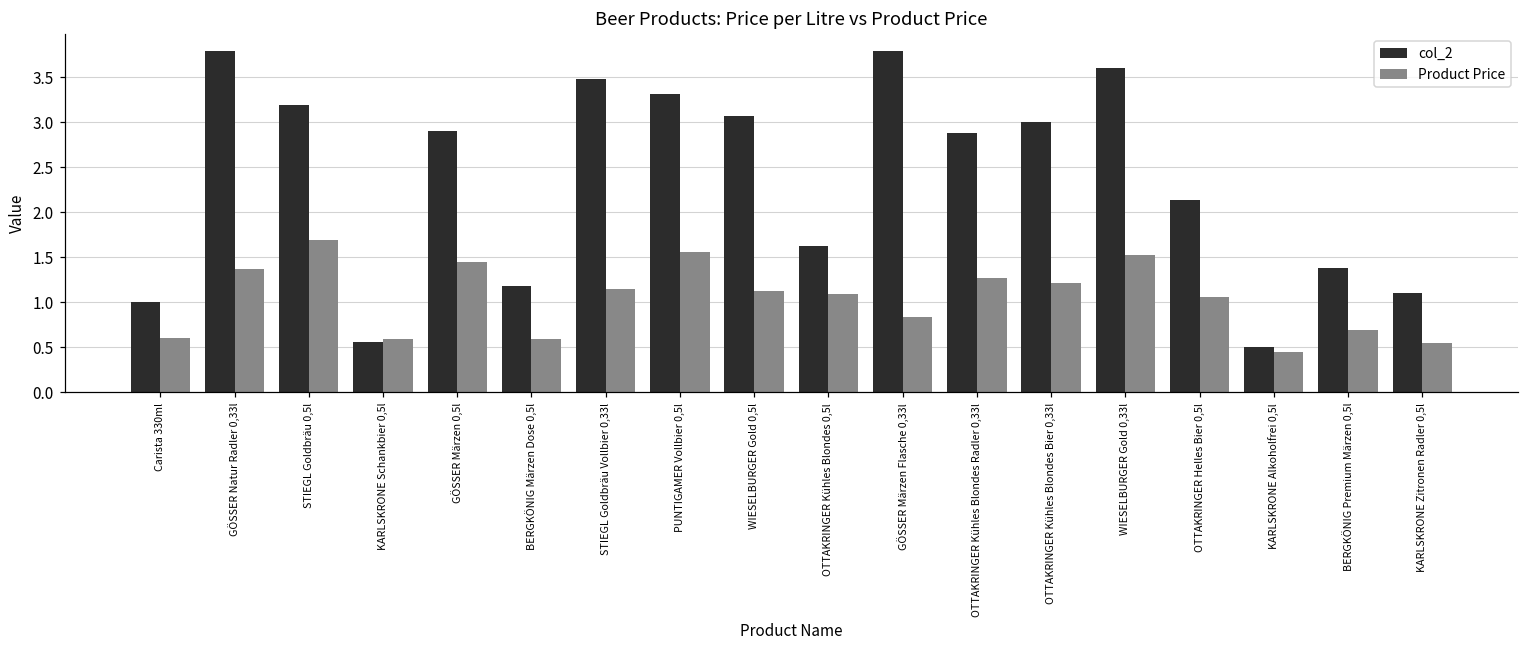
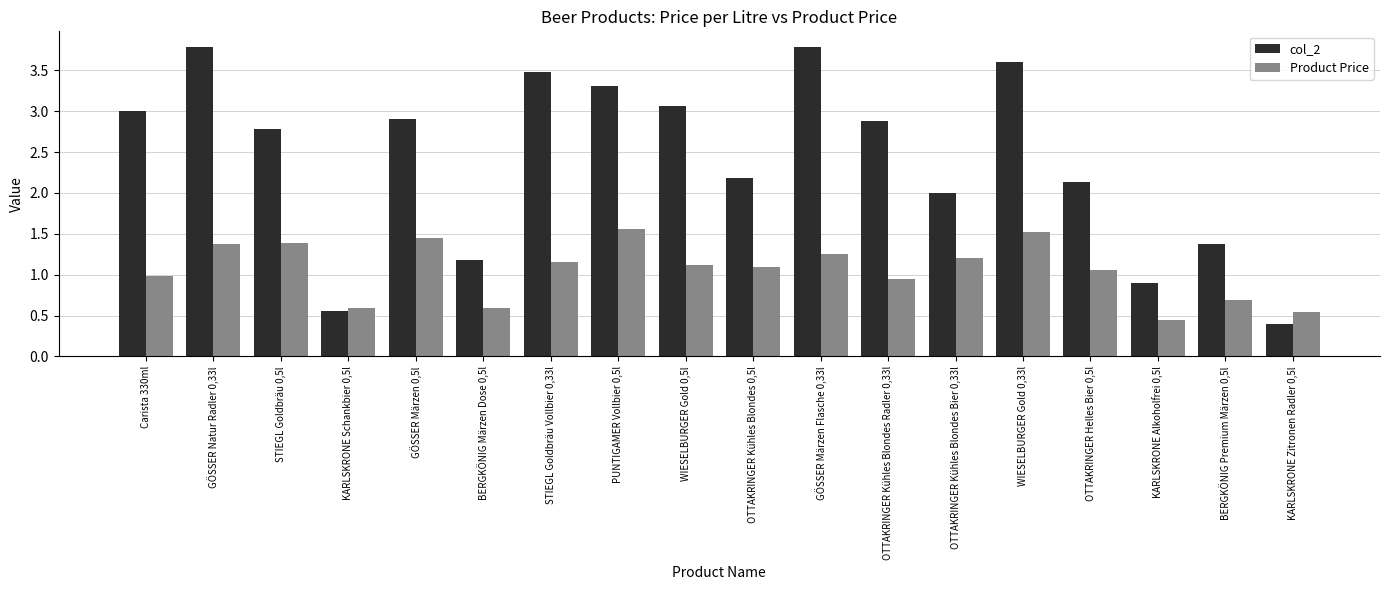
  {
    "col_2": {
-     "Carista 330ml": 1,
+     "Carista 330ml": 3,
      "GÖSSER Natur Radler 0,33l": 3.8,
-     "STIEGL Goldbräu 0,5l": 3.2,
+     "STIEGL Goldbräu 0,5l": 2.8,
      "KARLSKRONE Schankbier 0,5l": 0.6,
      "GÖSSER Märzen 0,5l": 2.9,
      "BERGKÖNIG Märzen Dose 0,5l": 1.2,
      "STIEGL Goldbräu Vollbier 0,33l": 3.5,
      "PUNTIGAMER Vollbier 0,5l": 3.3,
      "WIESELBURGER Gold 0,5l": 3.1,
-     "OTTAKRINGER Kühles Blondes 0,5l": 1.6,
+     "OTTAKRINGER Kühles Blondes 0,5l": 2.2,
      "GÖSSER Märzen Flasche 0,33l": 3.8,
      "OTTAKRINGER Kühles Blondes Radler 0,33l": 2.9,
-     "OTTAKRINGER Kühles Blondes Bier 0,33l": 3,
+     "OTTAKRINGER Kühles Blondes Bier 0,33l": 2,
      "WIESELBURGER Gold 0,33l": 3.6,
      "OTTAKRINGER Helles Bier 0,5l": 2.1,
-     "KARLSKRONE Alkoholfrei 0,5l": 0.5,
+     "KARLSKRONE Alkoholfrei 0,5l": 0.9,
      "BERGKÖNIG Premium Märzen 0,5l": 1.4,
-     "KARLSKRONE Zitronen Radler 0,5l": 1.1
+     "KARLSKRONE Zitronen Radler 0,5l": 0.4
    },
    "Product Price": {
-     "Carista 330ml": 0.6,
+     "Carista 330ml": 1.0,
      "GÖSSER Natur Radler 0,33l": 1.4,
-     "STIEGL Goldbräu 0,5l": 1.7,
+     "STIEGL Goldbräu 0,5l": 1.4,
      "KARLSKRONE Schankbier 0,5l": 0.6,
      "GÖSSER Märzen 0,5l": 1.5,
      "BERGKÖNIG Märzen Dose 0,5l": 0.6,
      "STIEGL Goldbräu Vollbier 0,33l": 1.2,
      "PUNTIGAMER Vollbier 0,5l": 1.6,
      "WIESELBURGER Gold 0,5l": 1.1,
      "OTTAKRINGER Kühles Blondes 0,5l": 1.1,
-     "GÖSSER Märzen Flasche 0,33l": 0.8,
-     "OTTAKRINGER Kühles Blondes Radler 0,33l": 1.3,
+     "GÖSSER Märzen Flasche 0,33l": 1.3,
+     "OTTAKRINGER Kühles Blondes Radler 0,33l": 1.0,
      "OTTAKRINGER Kühles Blondes Bier 0,33l": 1.2,
      "WIESELBURGER Gold 0,33l": 1.5,
      "OTTAKRINGER Helles Bier 0,5l": 1.1,
      "KARLSKRONE Alkoholfrei 0,5l": 0.5,
      "BERGKÖNIG Premium Märzen 0,5l": 0.7,
      "KARLSKRONE Zitronen Radler 0,5l": 0.6
    }
  }
